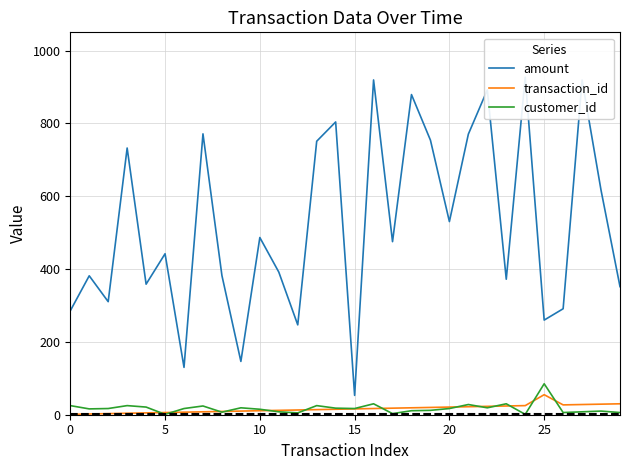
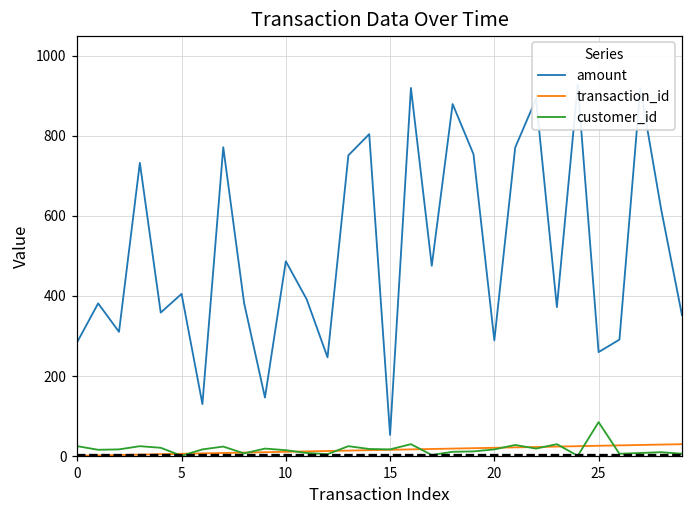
  {
    "amount": {
      "0": 290,
-     "5": 440,
+     "5": 410,
      "10": 490,
      "15": 50,
-     "20": 530,
+     "20": 290,
      "25": 260
    },
    "transaction_id": {
      "0": 0,
-     "25": 60
+     "25": 30
    },
    "customer_id": {
      "0": 30,
      "25": 90
    }
  }
